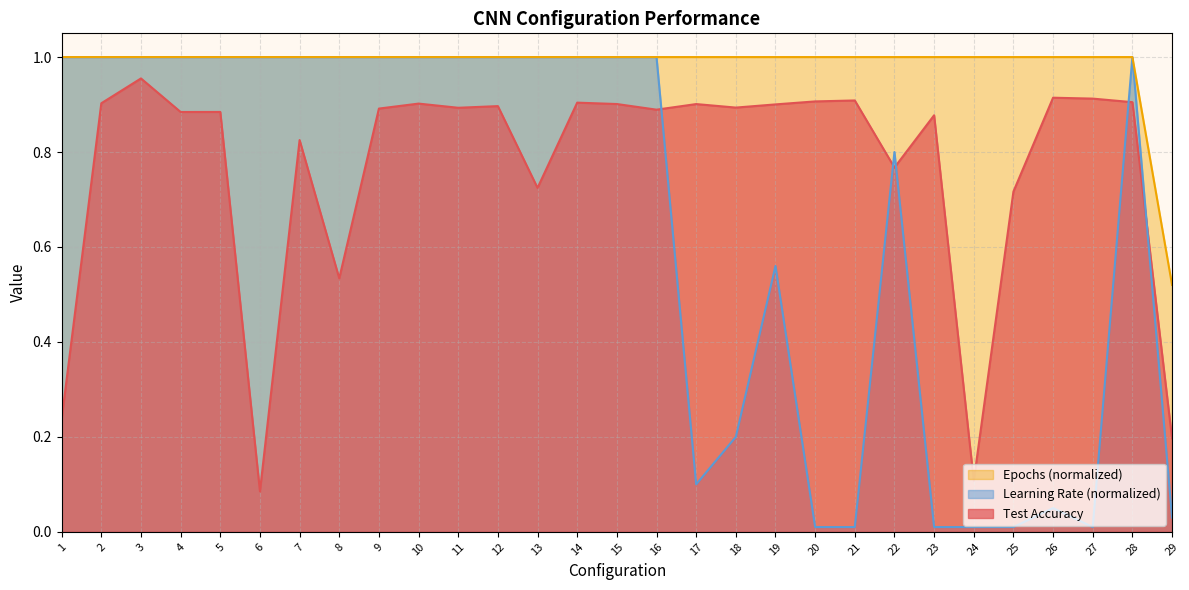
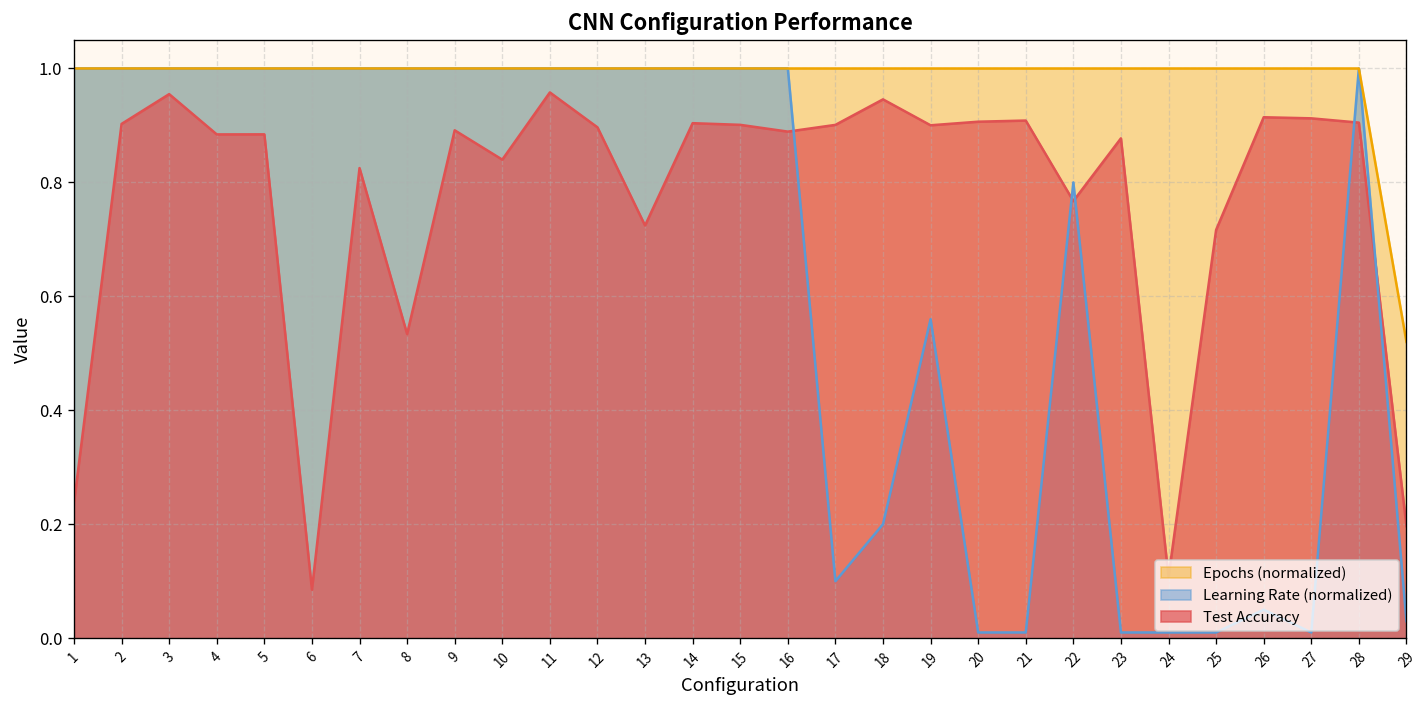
  {
    "Epochs (normalized)": {
      "17": 1.00,
      "18": 1.00,
      "19": 1.00,
      "20": 1.00,
      "21": 1.00,
      "22": 1.00,
      "23": 1.00,
      "24": 1.00,
      "25": 1.00,
      "26": 1.00,
      "27": 1.00,
      "29": 0.52
    },
    "Learning Rate (normalized)": {
      "17": 0.10,
      "18": 0.20,
      "19": 0.56,
      "20": 0.01,
      "21": 0.01,
      "22": 0.80,
      "23": 0.01,
      "24": 0.01,
      "25": 0.01,
      "27": 0.01,
      "29": 0.03
    },
    "Test Accuracy": {
      "1": 0.24,
      "2": 0.90,
      "3": 0.96,
      "4": 0.88,
      "5": 0.88,
      "6": 0.09,
      "7": 0.83,
      "8": 0.53,
      "9": 0.89,
-     "10": 0.90,
-     "11": 0.89,
+     "10": 0.84,
+     "11": 0.96,
      "12": 0.90,
      "13": 0.72,
      "14": 0.90,
      "15": 0.90,
      "16": 0.89,
      "17": 0.90,
-     "18": 0.89,
+     "18": 0.95,
      "19": 0.90,
      "20": 0.91,
      "21": 0.91,
      "22": 0.77,
      "23": 0.88,
      "25": 0.72,
      "26": 0.91,
      "27": 0.91,
      "28": 0.91,
      "29": 0.20
    }
  }
